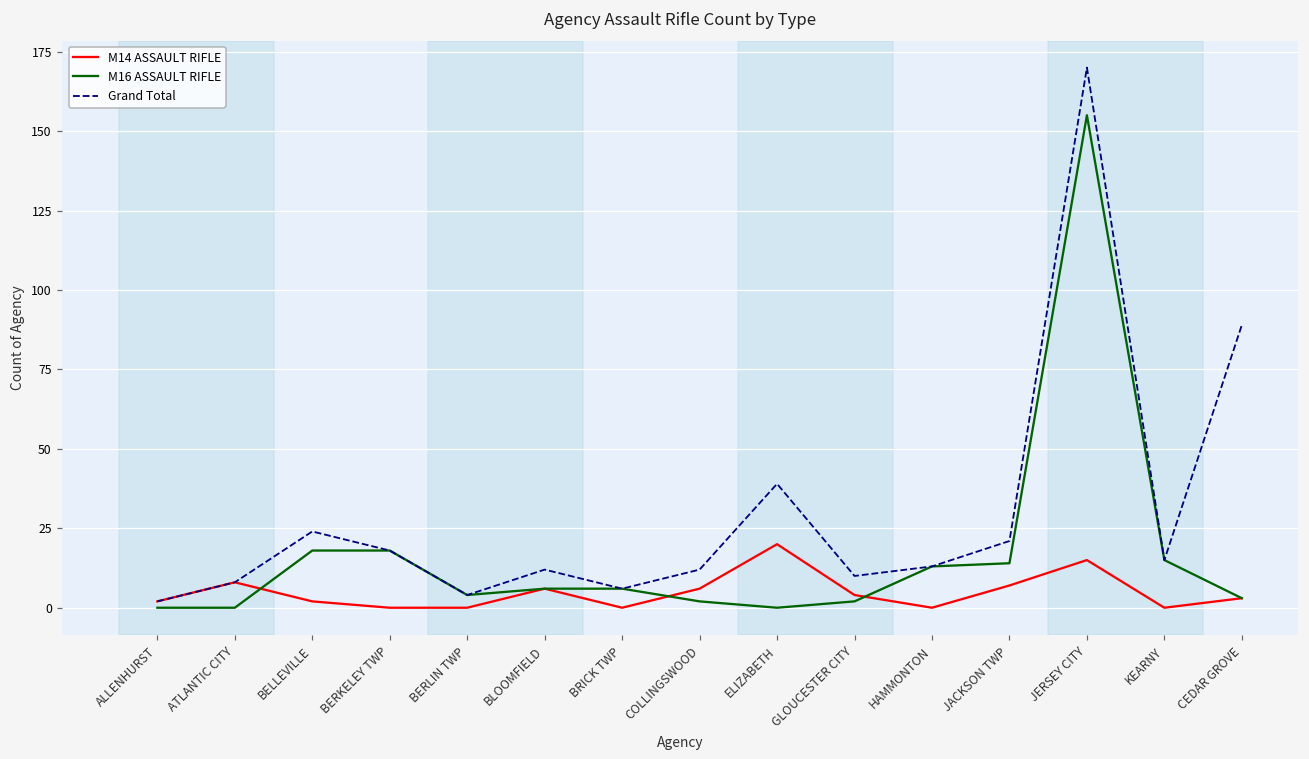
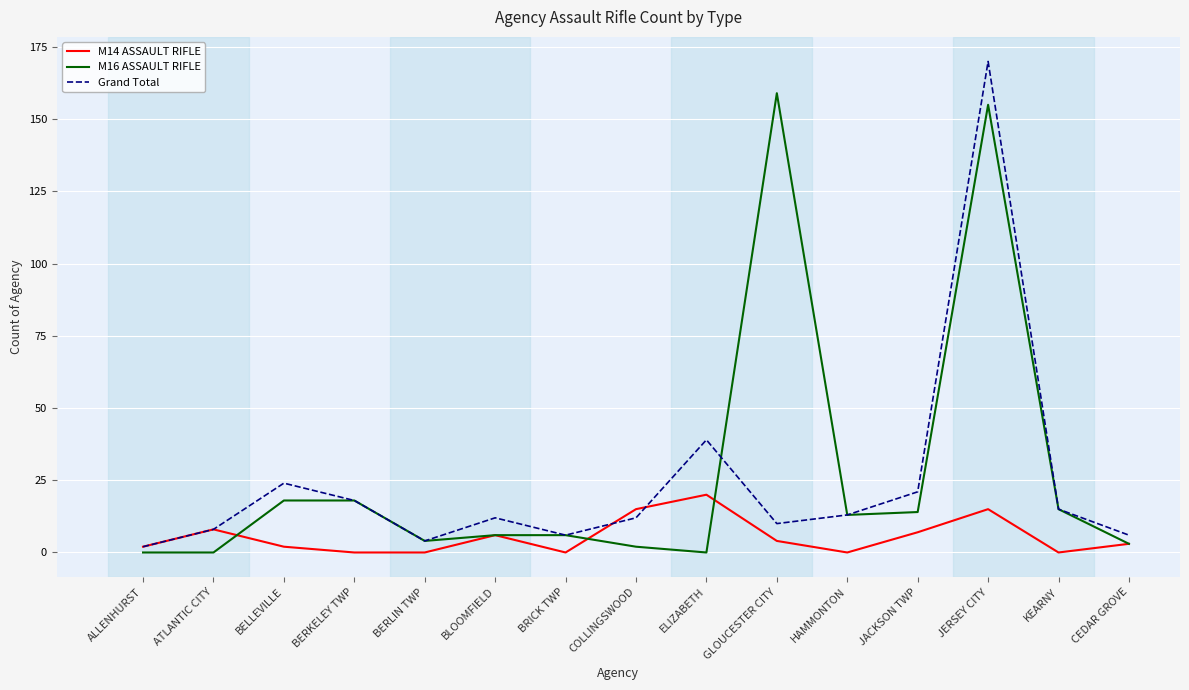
  {
    "M14 ASSAULT RIFLE": {
      "BELLEVILLE": 2,
      "BERKELEY TWP": 0,
      "BERLIN TWP": 0,
      "BRICK TWP": 0,
-     "COLLINGSWOOD": 6,
+     "COLLINGSWOOD": 15,
      "ELIZABETH": 20,
      "GLOUCESTER CITY": 4,
      "HAMMONTON": 0,
      "JACKSON TWP": 7,
      "JERSEY CITY": 15,
      "KEARNY": 0
    },
    "M16 ASSAULT RIFLE": {
      "ALLENHURST": 0,
      "ATLANTIC CITY": 0,
      "BELLEVILLE": 18,
      "COLLINGSWOOD": 2,
      "ELIZABETH": 0,
-     "GLOUCESTER CITY": 2,
+     "GLOUCESTER CITY": 159,
      "JACKSON TWP": 14,
      "JERSEY CITY": 155
    },
    "Grand Total": {
      "BELLEVILLE": 24,
      "BLOOMFIELD": 12,
      "COLLINGSWOOD": 12,
      "ELIZABETH": 39,
      "GLOUCESTER CITY": 10,
      "JACKSON TWP": 21,
      "JERSEY CITY": 170,
-     "CEDAR GROVE": 89
+     "CEDAR GROVE": 6
    }
  }
